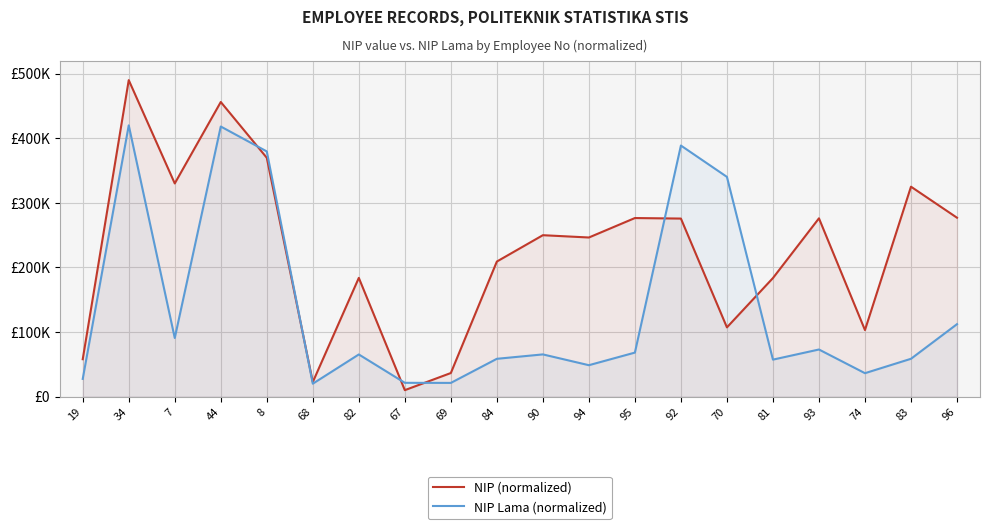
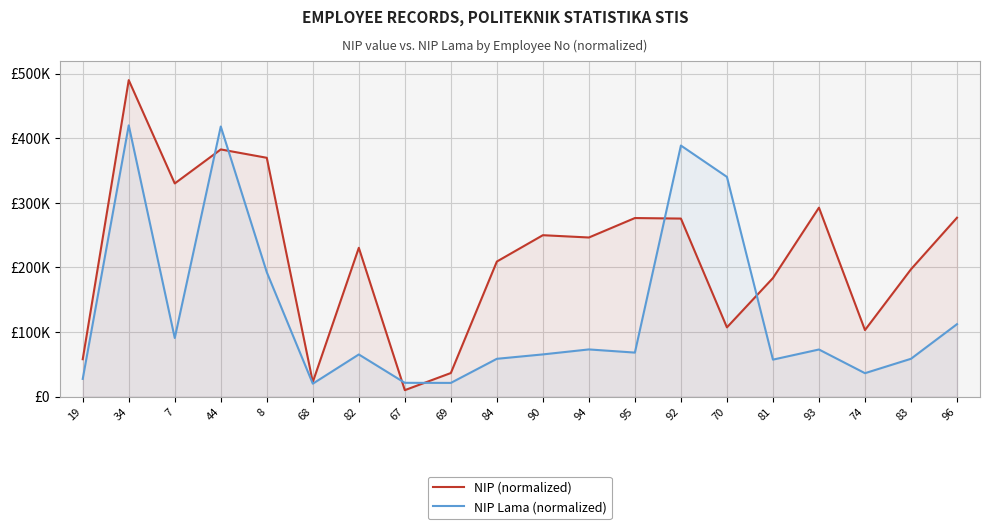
  {
    "NIP (normalized)": {
      "19": "£60000",
      "34": "£490000",
      "7": "£330000",
-     "44": "£460000",
+     "44": "£380000",
      "8": "£370000",
-     "82": "£180000",
+     "82": "£230000",
      "67": "£10000",
      "69": "£40000",
      "84": "£210000",
      "90": "£250000",
      "94": "£250000",
      "95": "£280000",
      "92": "£280000",
      "70": "£110000",
      "81": "£180000",
-     "93": "£280000",
+     "93": "£290000",
      "74": "£100000",
-     "83": "£330000",
+     "83": "£200000",
      "96": "£280000"
    },
    "NIP Lama (normalized)": {
      "19": "£30000",
      "34": "£420000",
      "7": "£90000",
      "44": "£420000",
-     "8": "£380000",
+     "8": "£190000",
      "82": "£70000",
      "67": "£20000",
      "69": "£20000",
      "84": "£60000",
      "90": "£70000",
-     "94": "£50000",
+     "94": "£70000",
      "95": "£70000",
      "92": "£390000",
      "70": "£340000",
      "81": "£60000",
      "93": "£70000",
      "74": "£40000",
      "83": "£60000",
      "96": "£110000"
    }
  }
